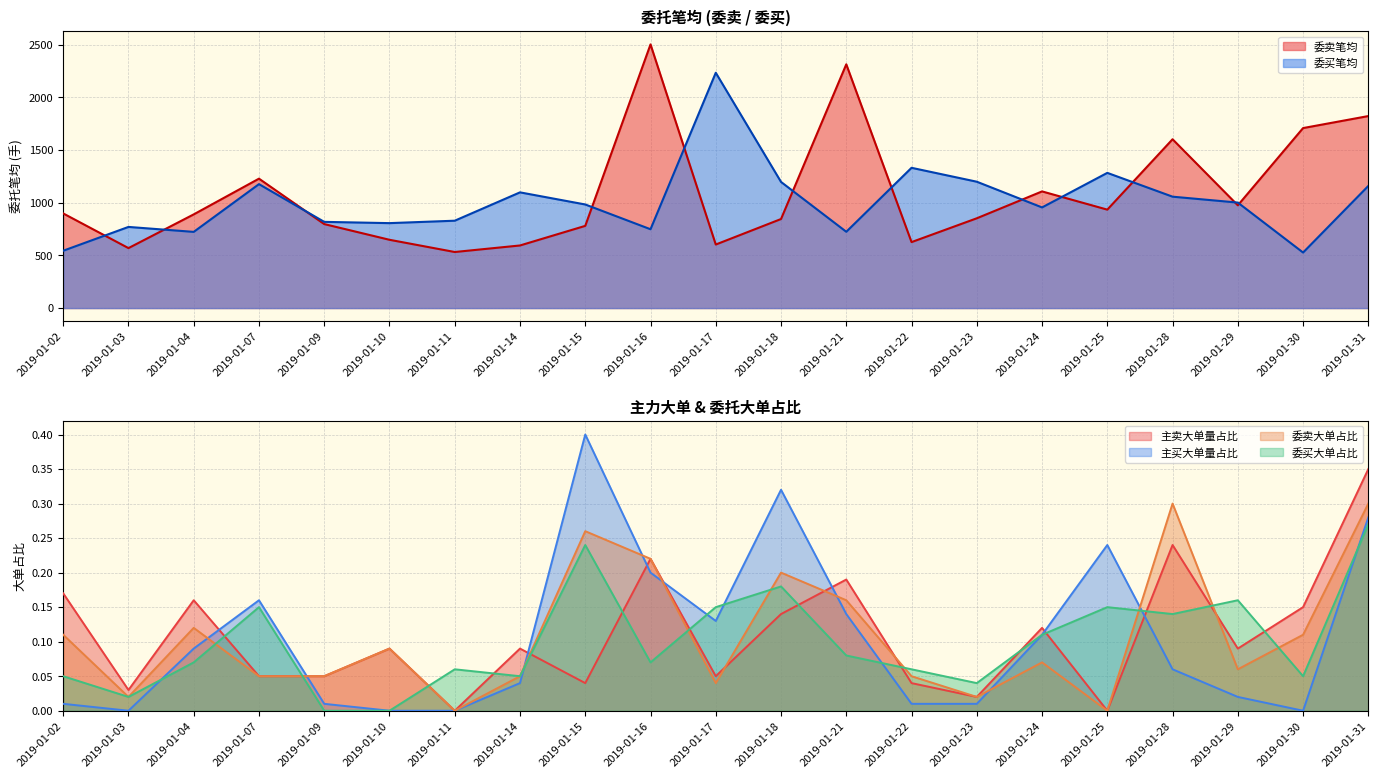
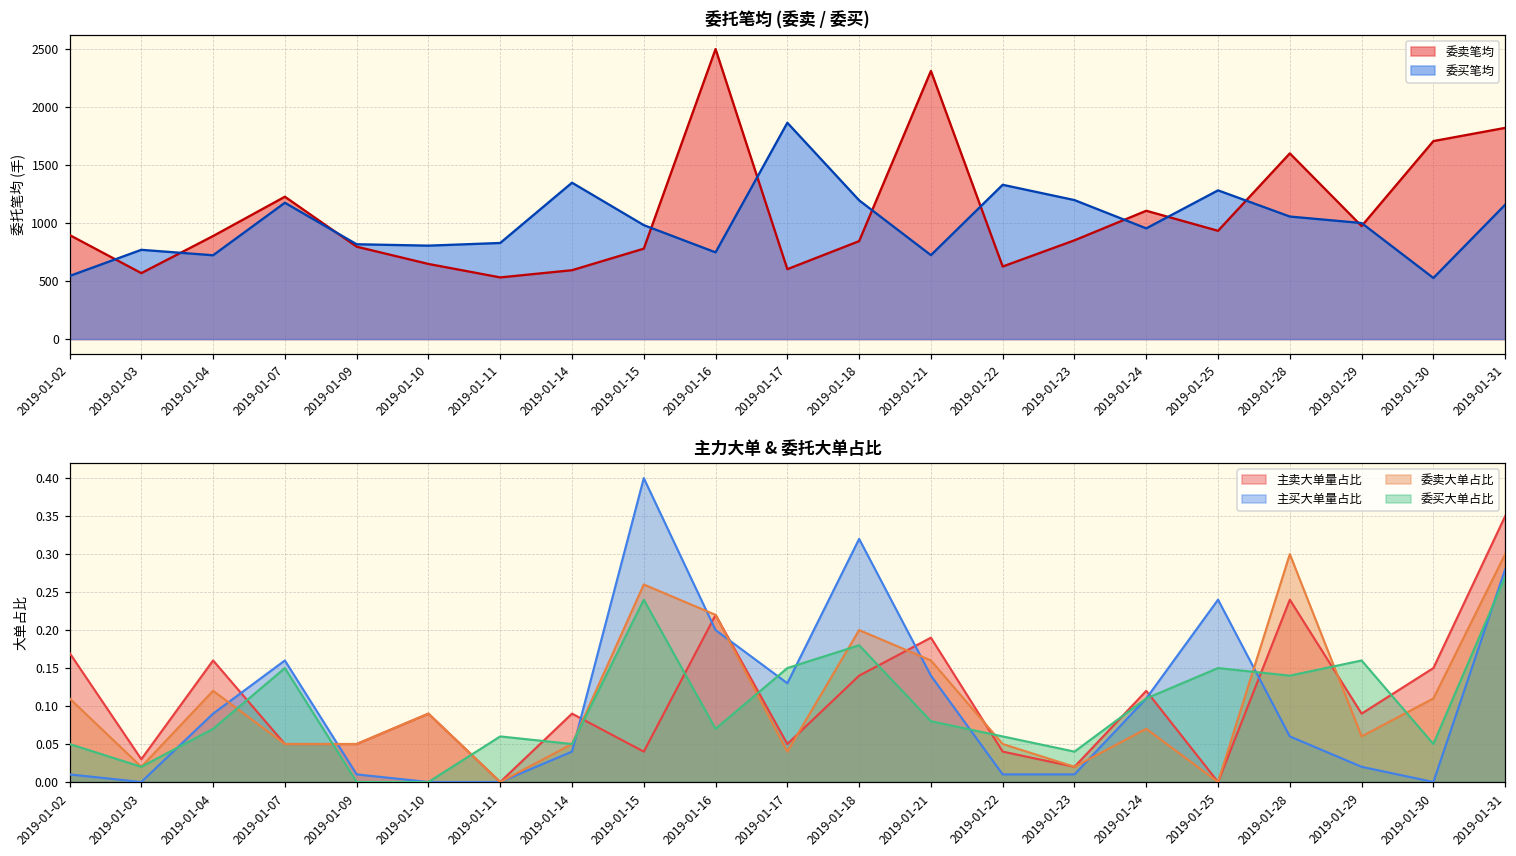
  {
    "委托笔均 (委卖 / 委买)": {
      "委卖笔均": {
        "2019-01-02": 900,
        "2019-01-03": 570,
        "2019-01-04": 890,
        "2019-01-07": 1230,
        "2019-01-10": 650,
        "2019-01-11": 530,
        "2019-01-14": 590,
        "2019-01-15": 780,
        "2019-01-16": 2500,
        "2019-01-17": 600,
        "2019-01-18": 850,
        "2019-01-21": 2310,
        "2019-01-22": 630,
        "2019-01-23": 850,
        "2019-01-24": 1110,
        "2019-01-25": 930,
        "2019-01-28": 1600,
        "2019-01-29": 980,
        "2019-01-30": 1710,
        "2019-01-31": 1820
      },
      "委买笔均": {
        "2019-01-02": 540,
        "2019-01-03": 770,
        "2019-01-04": 720,
        "2019-01-07": 1180,
        "2019-01-10": 810,
        "2019-01-11": 830,
-       "2019-01-14": 1100,
+       "2019-01-14": 1350,
        "2019-01-15": 980,
        "2019-01-16": 750,
-       "2019-01-17": 2230,
+       "2019-01-17": 1870,
        "2019-01-18": 1200,
        "2019-01-21": 720,
        "2019-01-22": 1330,
        "2019-01-23": 1200,
        "2019-01-24": 960,
        "2019-01-25": 1280,
        "2019-01-28": 1060,
        "2019-01-29": 1000,
        "2019-01-30": 530,
        "2019-01-31": 1160
      }
    },
    "主力大单 & 委托大单占比": {
      "主买大单量占比": {
        "2019-01-02": 0.01,
        "2019-01-03": 0.00,
        "2019-01-04": 0.09,
        "2019-01-07": 0.16,
        "2019-01-09": 0.01,
        "2019-01-14": 0.04,
        "2019-01-15": 0.40,
        "2019-01-16": 0.20,
        "2019-01-17": 0.13,
        "2019-01-18": 0.32,
        "2019-01-21": 0.14,
        "2019-01-22": 0.01,
        "2019-01-23": 0.01,
        "2019-01-25": 0.24,
        "2019-01-28": 0.06,
        "2019-01-29": 0.02,
        "2019-01-30": 0.00,
        "2019-01-31": 0.28
      },
      "委买大单占比": {
        "2019-01-02": 0.05,
        "2019-01-04": 0.07,
        "2019-01-07": 0.15,
        "2019-01-09": 0.00,
        "2019-01-11": 0.06,
        "2019-01-15": 0.24,
        "2019-01-16": 0.07,
        "2019-01-17": 0.15,
        "2019-01-18": 0.18,
        "2019-01-21": 0.08,
        "2019-01-22": 0.06,
        "2019-01-23": 0.04,
        "2019-01-25": 0.15,
        "2019-01-28": 0.14,
        "2019-01-29": 0.16,
        "2019-01-30": 0.05,
        "2019-01-31": 0.27
      }
    }
  }
